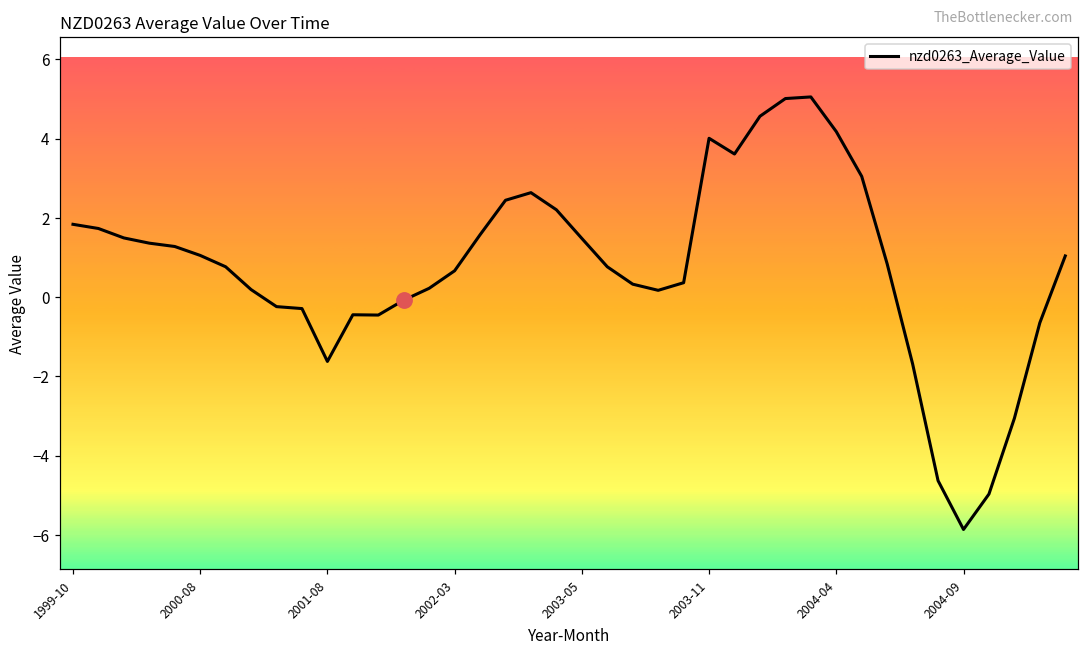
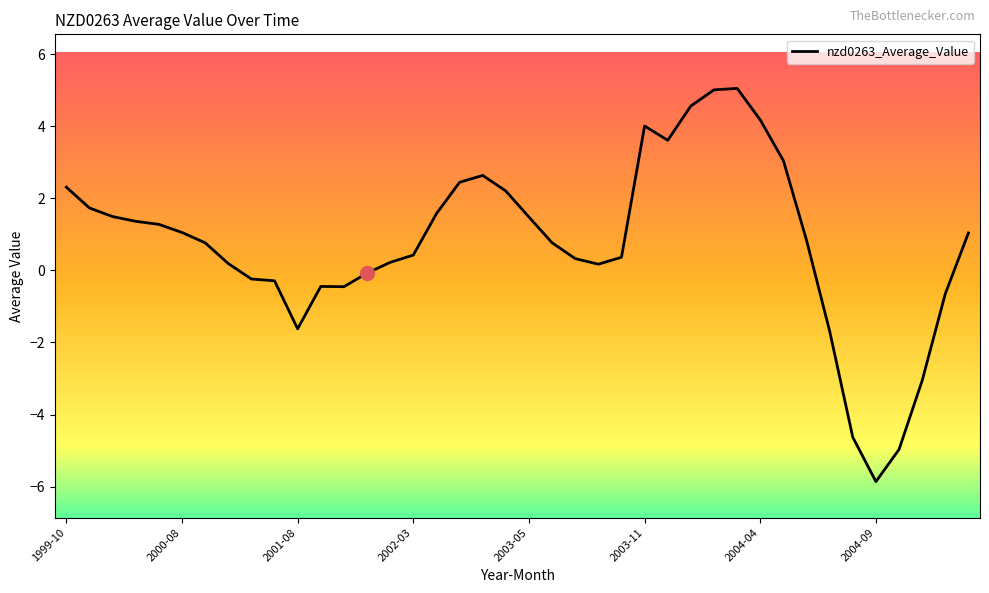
  {
    "nzd0263_Average_Value": {
-     "1999-10": 1.8,
+     "1999-10": 2.3,
      "2000-08": 1.1,
      "2001-08": -1.6,
-     "2002-03": 0.7,
+     "2002-03": 0.4,
      "2003-05": 1.5,
      "2003-11": 4.0,
      "2004-04": 4.2,
      "2004-09": -5.9
    }
  }
